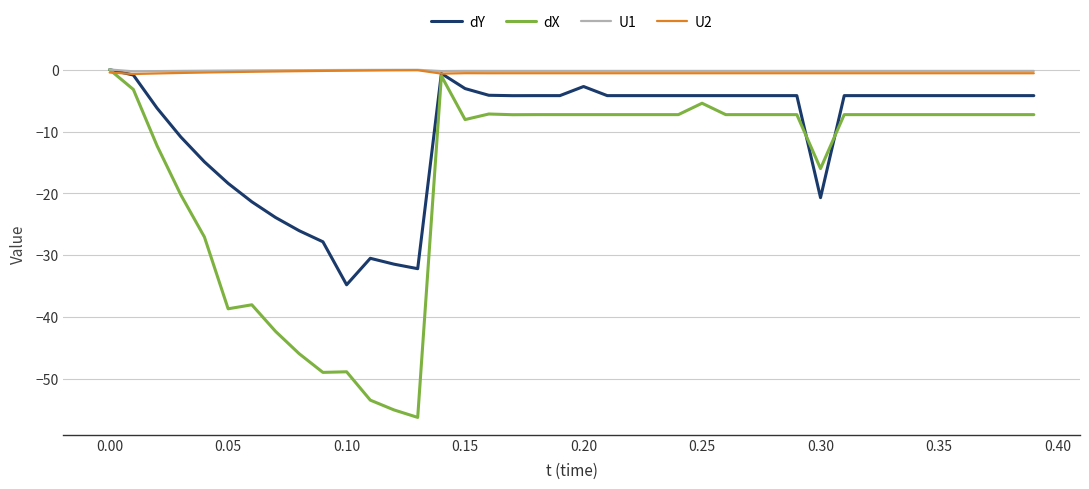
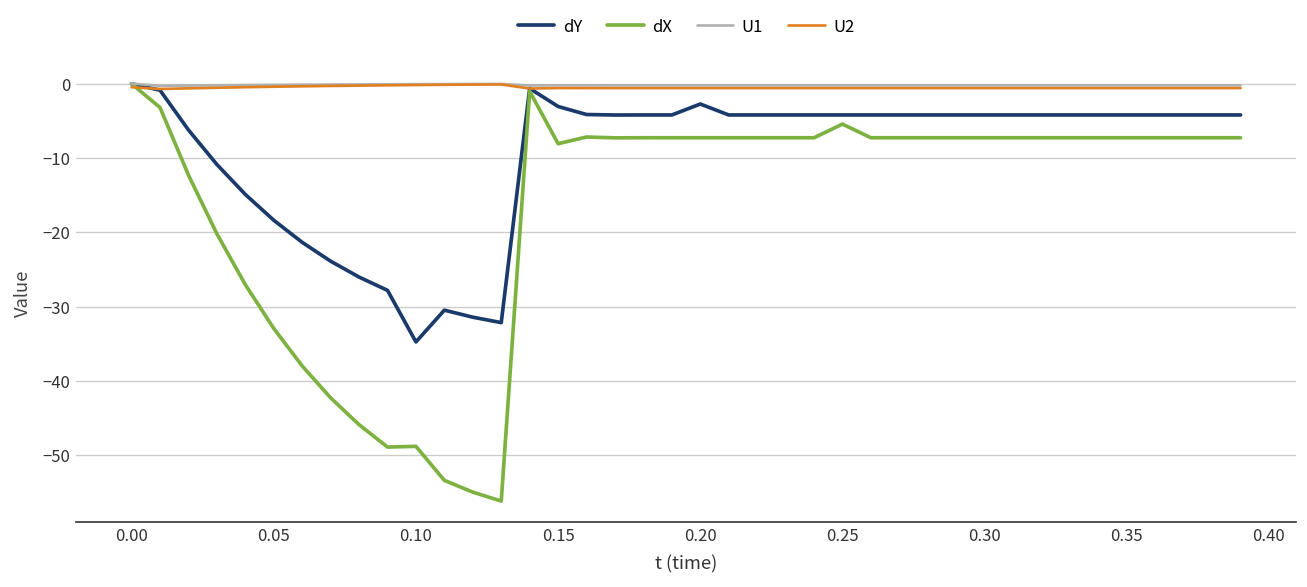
  {
    "dY": {
      "0.05": -18,
      "0.10": -35,
      "0.15": -3,
      "0.20": -3,
      "0.25": -4,
-     "0.30": -21,
+     "0.30": -4,
      "0.35": -4
    },
    "dX": {
-     "0.05": -39,
+     "0.05": -33,
      "0.10": -49,
      "0.15": -8,
      "0.20": -7,
      "0.25": -5,
-     "0.30": -16,
+     "0.30": -7,
      "0.35": -7
    },
    "U2": {
      "0.00": 0
    }
  }
